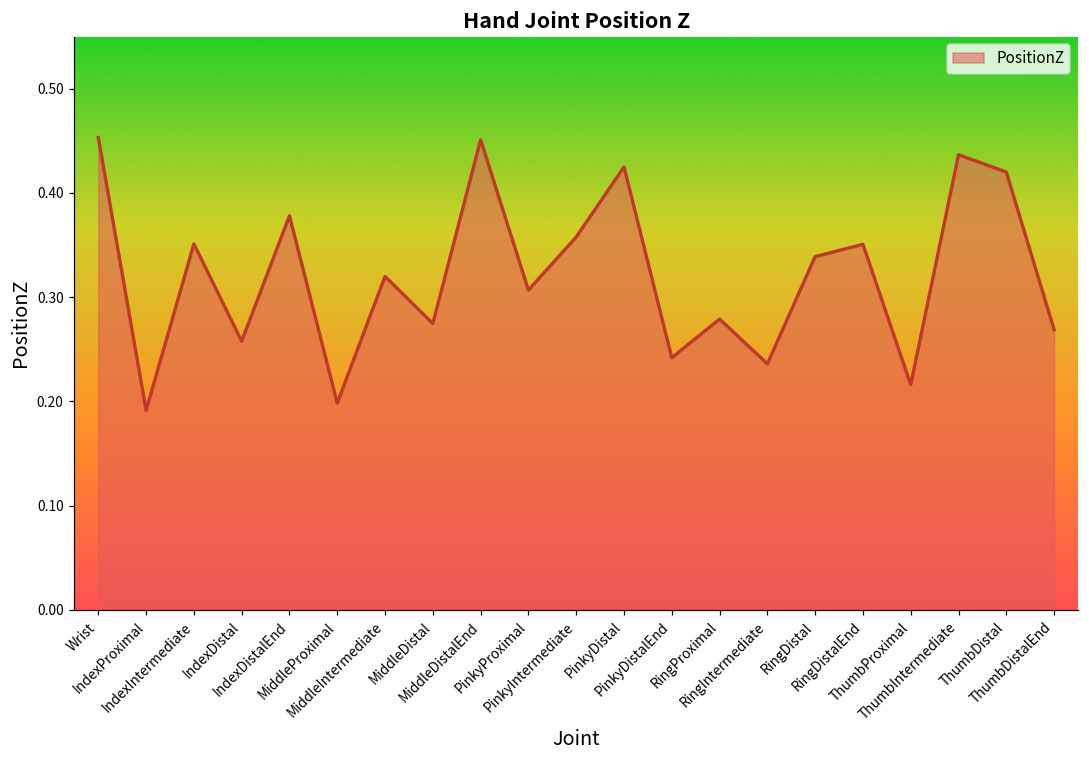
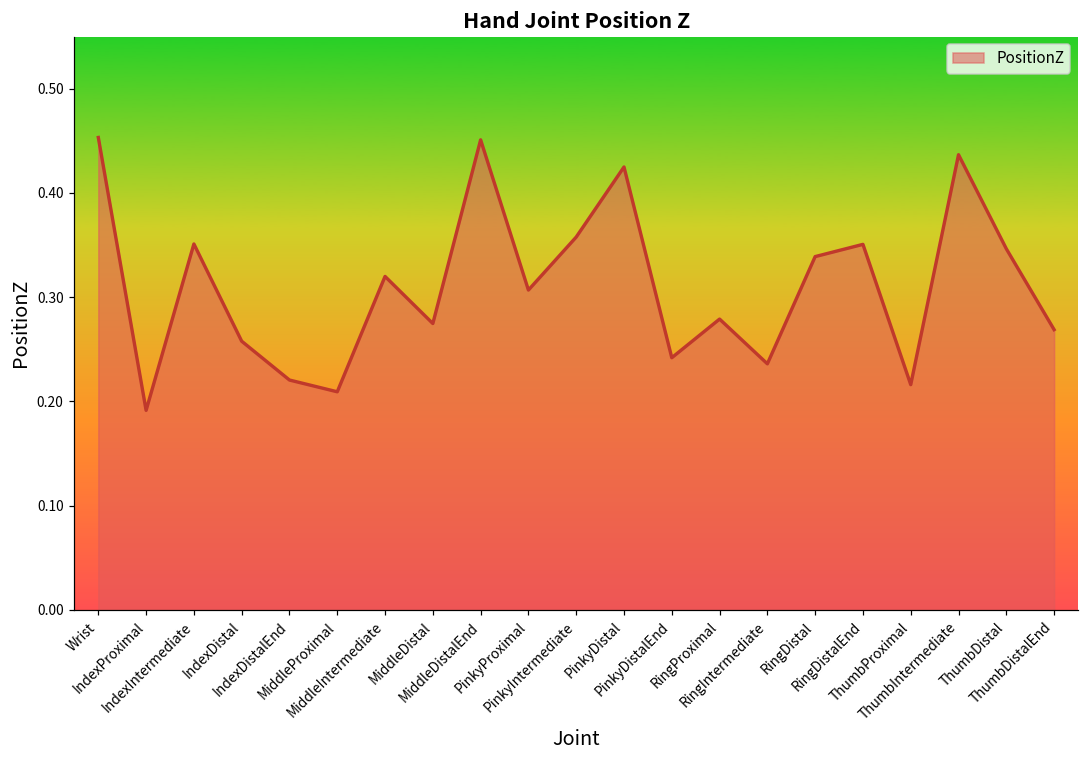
  {
    "Wrist": 0.45,
    "IndexProximal": 0.19,
    "IndexIntermediate": 0.35,
    "IndexDistal": 0.26,
-   "IndexDistalEnd": 0.38,
-   "MiddleProximal": 0.20,
+   "IndexDistalEnd": 0.22,
+   "MiddleProximal": 0.21,
    "MiddleIntermediate": 0.32,
    "MiddleDistal": 0.27,
    "MiddleDistalEnd": 0.45,
    "PinkyProximal": 0.31,
    "PinkyIntermediate": 0.36,
    "PinkyDistal": 0.42,
    "PinkyDistalEnd": 0.24,
    "RingProximal": 0.28,
    "RingIntermediate": 0.24,
    "RingDistal": 0.34,
    "RingDistalEnd": 0.35,
    "ThumbProximal": 0.22,
    "ThumbIntermediate": 0.44,
-   "ThumbDistal": 0.42,
+   "ThumbDistal": 0.35,
    "ThumbDistalEnd": 0.27
  }
